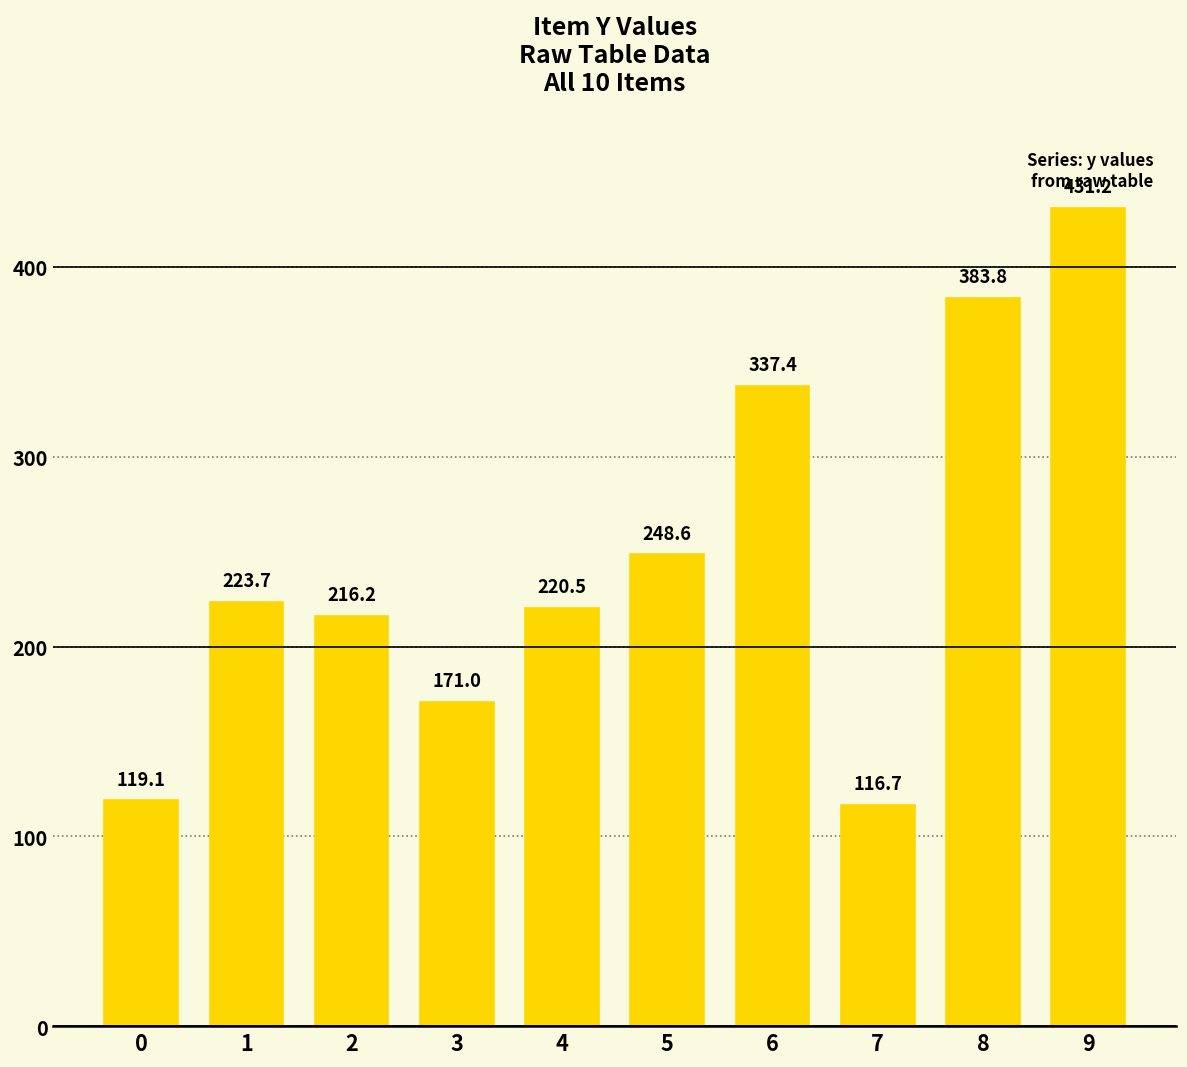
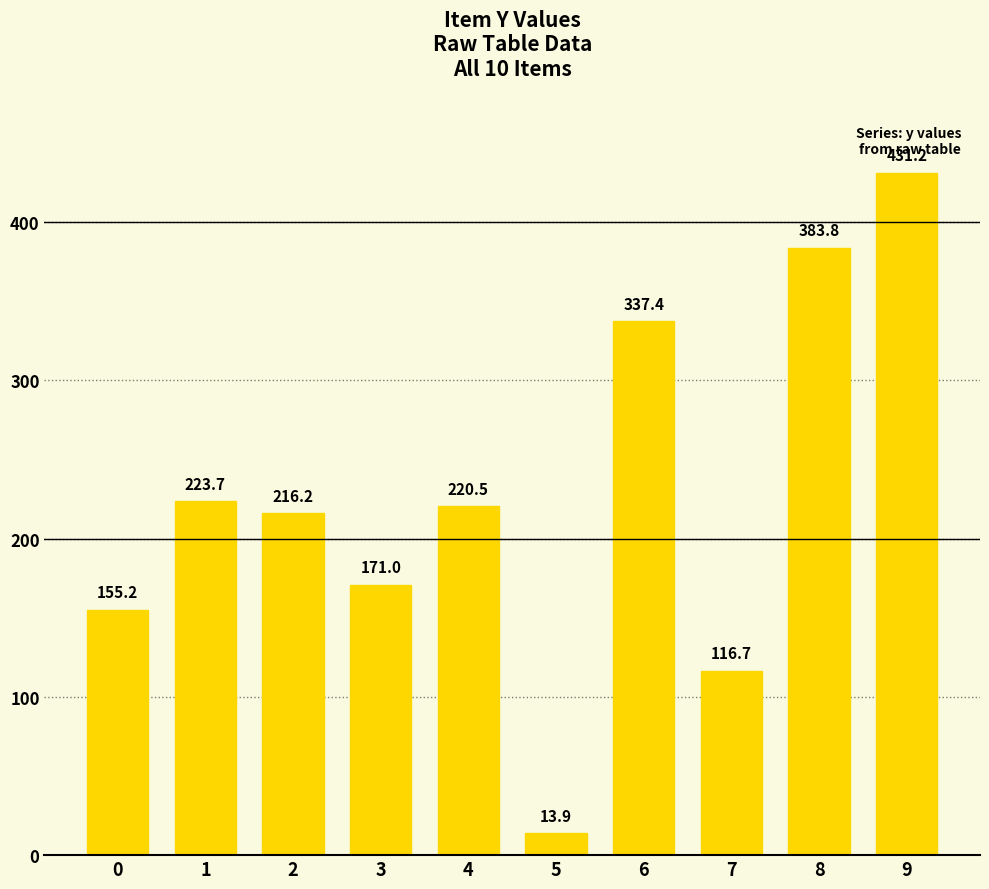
  {
-   "0": 119.1,
+   "0": 155.2,
    "1": 223.7,
    "2": 216.2,
    "3": 171.0,
    "4": 220.5,
-   "5": 248.6,
+   "5": 13.9,
    "6": 337.4,
    "7": 116.7,
    "8": 383.8
  }
